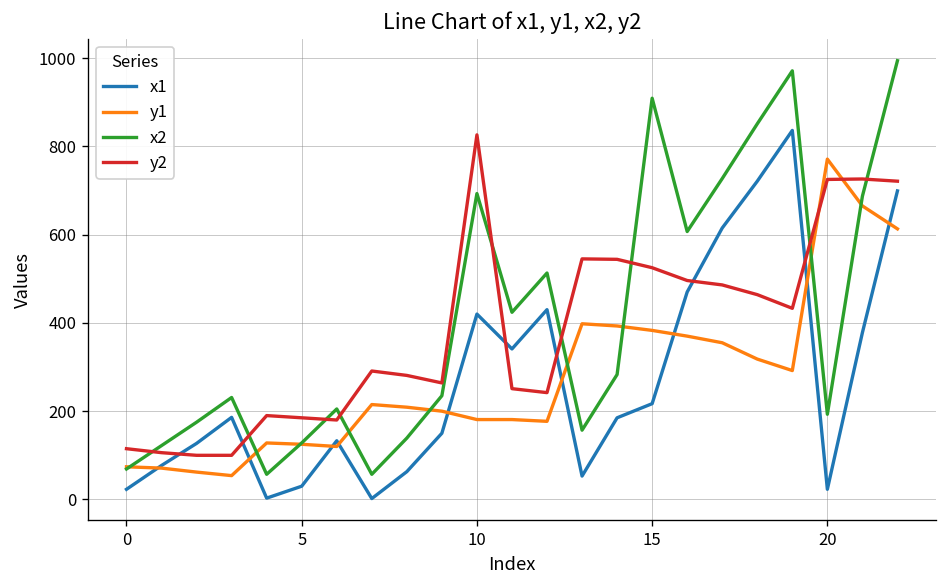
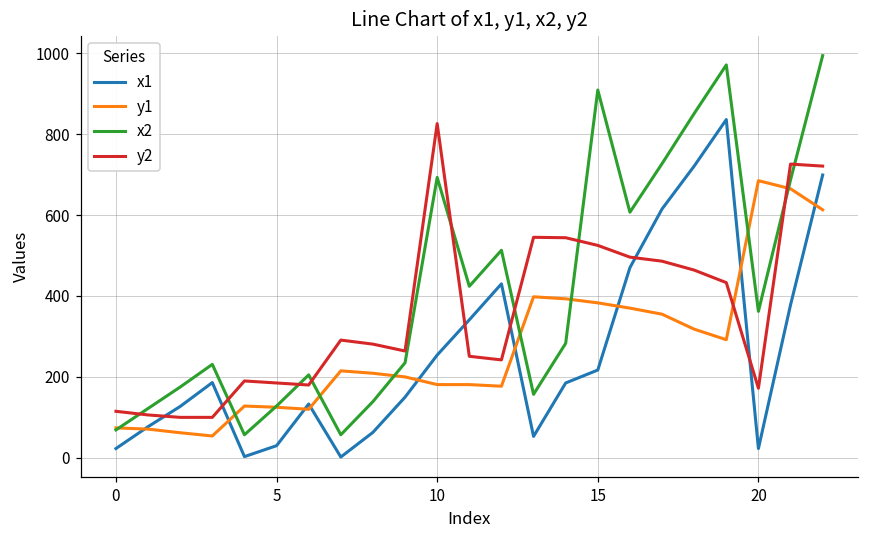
  {
    "x1": {
      "0": 20,
      "5": 30,
-     "10": 420,
+     "10": 250,
      "15": 220,
      "20": 20
    },
    "y1": {
      "10": 180,
      "15": 380,
-     "20": 770
+     "20": 690
    },
    "x2": {
      "10": 690,
      "15": 910,
-     "20": 190
+     "20": 360
    },
    "y2": {
      "0": 120,
      "5": 190,
      "10": 830,
      "15": 530,
-     "20": 730
+     "20": 170
    }
  }
